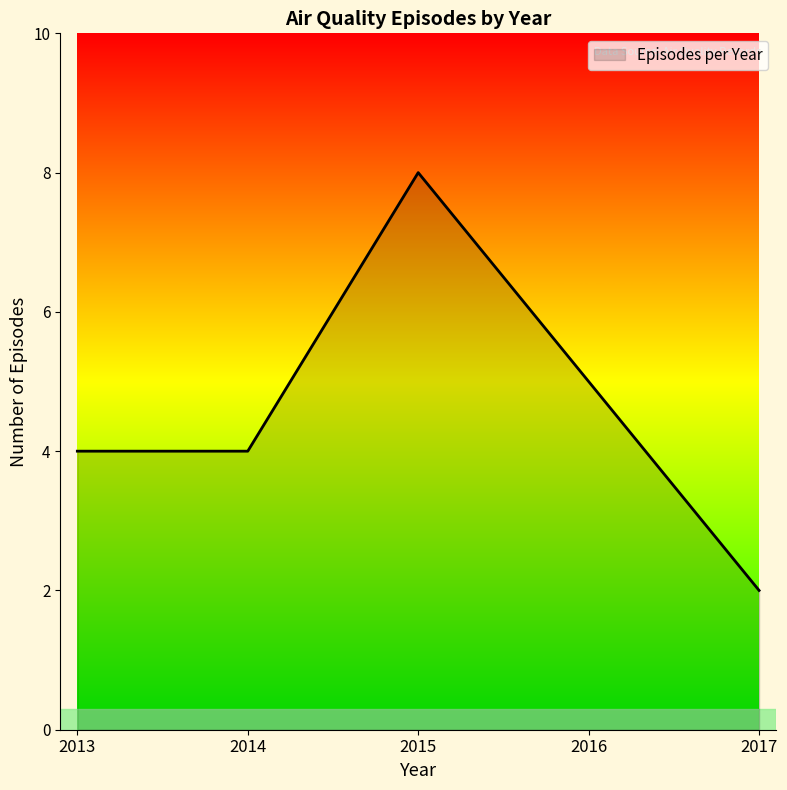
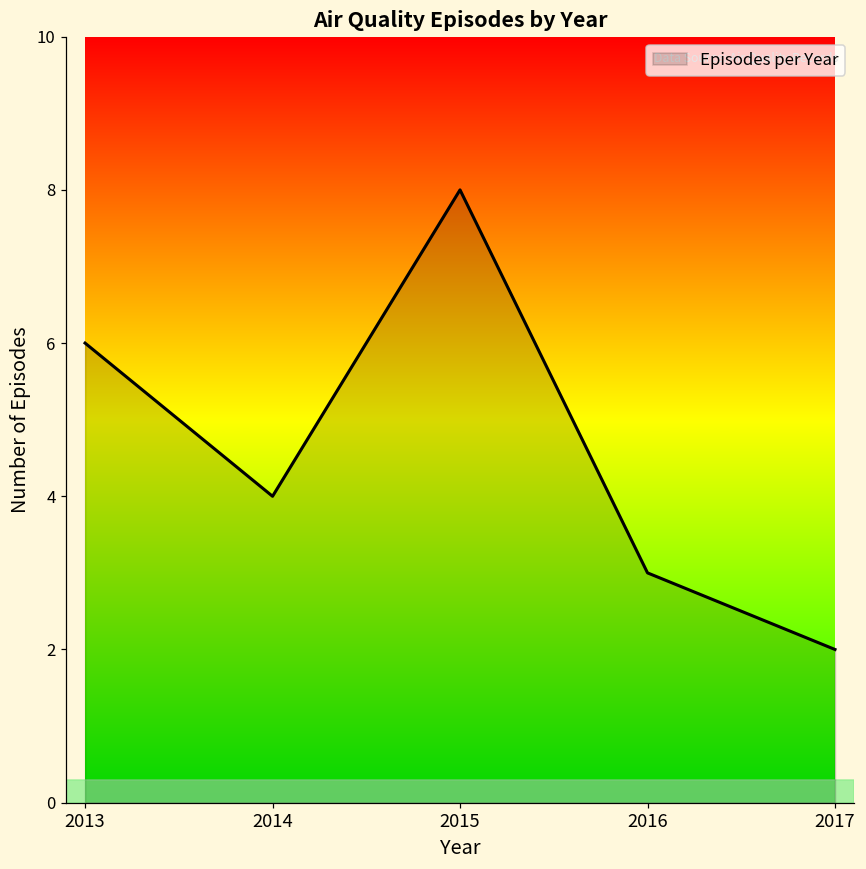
  {
-   "2013": 4,
+   "2013": 6,
    "2014": 4,
    "2015": 8,
-   "2016": 5,
+   "2016": 3,
    "2017": 2
  }
